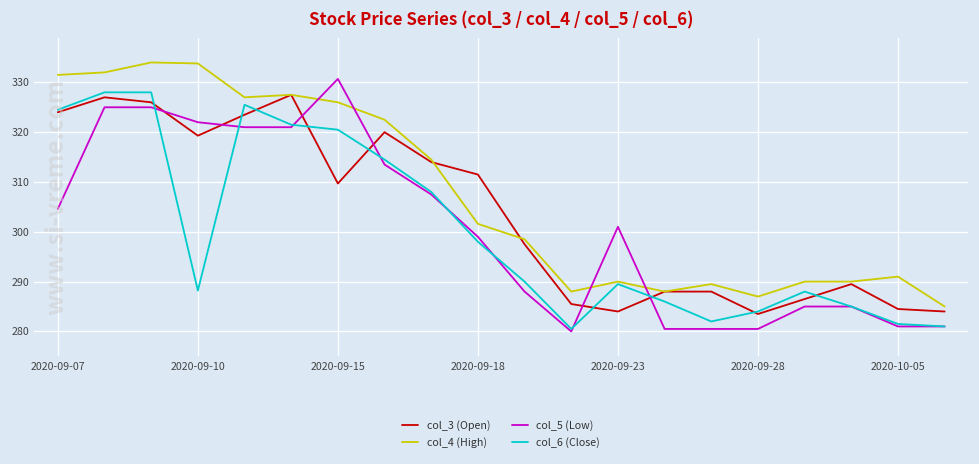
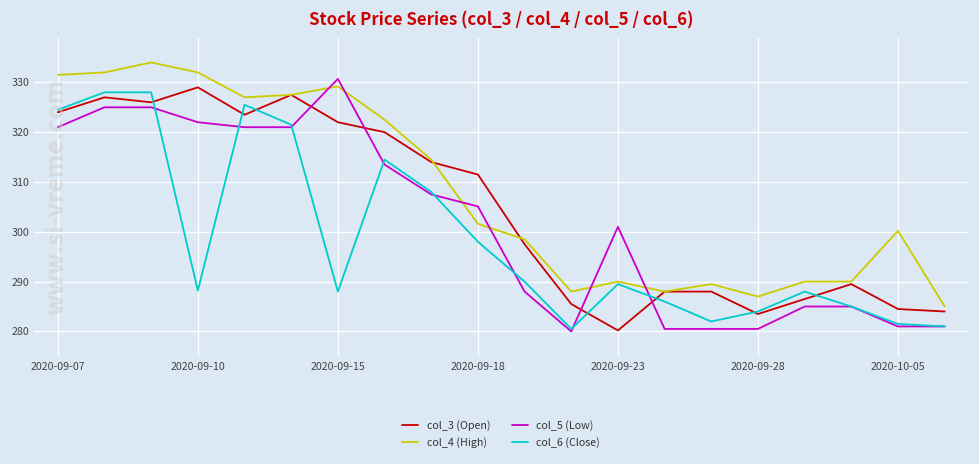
  {
    "col_3 (Open)": {
-     "2020-09-10": 319,
-     "2020-09-15": 310,
+     "2020-09-10": 329,
+     "2020-09-15": 322,
      "2020-09-18": 312,
-     "2020-09-23": 284,
+     "2020-09-23": 280,
      "2020-10-05": 285
    },
    "col_4 (High)": {
      "2020-09-07": 332,
-     "2020-09-10": 334,
-     "2020-09-15": 326,
+     "2020-09-10": 332,
+     "2020-09-15": 329,
      "2020-09-18": 302,
      "2020-09-28": 287,
-     "2020-10-05": 291
+     "2020-10-05": 300
    },
    "col_5 (Low)": {
-     "2020-09-07": 305,
+     "2020-09-07": 321,
      "2020-09-10": 322,
      "2020-09-15": 331,
-     "2020-09-18": 299,
+     "2020-09-18": 305,
      "2020-09-23": 301,
      "2020-09-28": 281
    },
    "col_6 (Close)": {
      "2020-09-10": 288,
-     "2020-09-15": 321,
+     "2020-09-15": 288,
      "2020-09-18": 298
    }
  }
